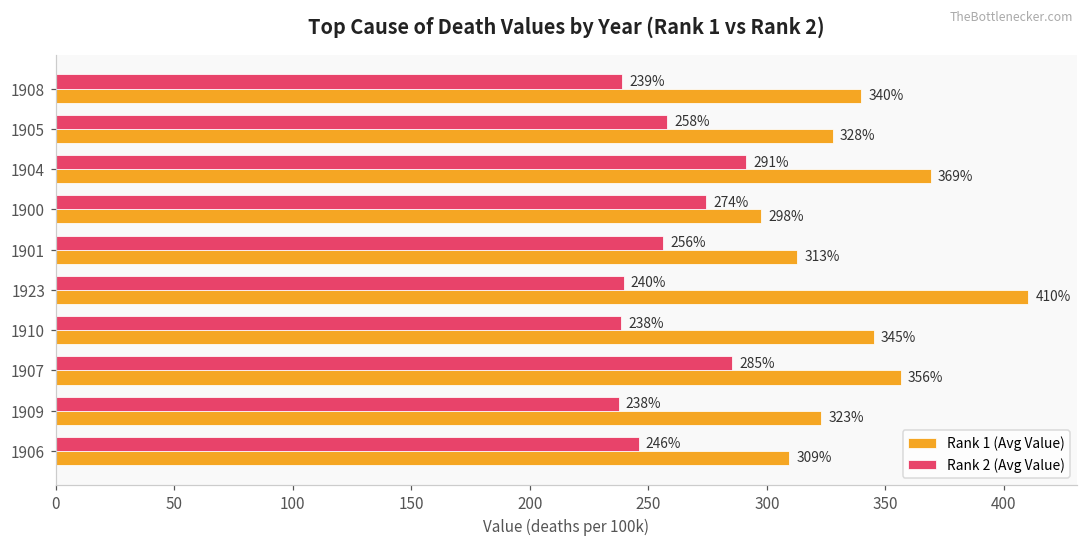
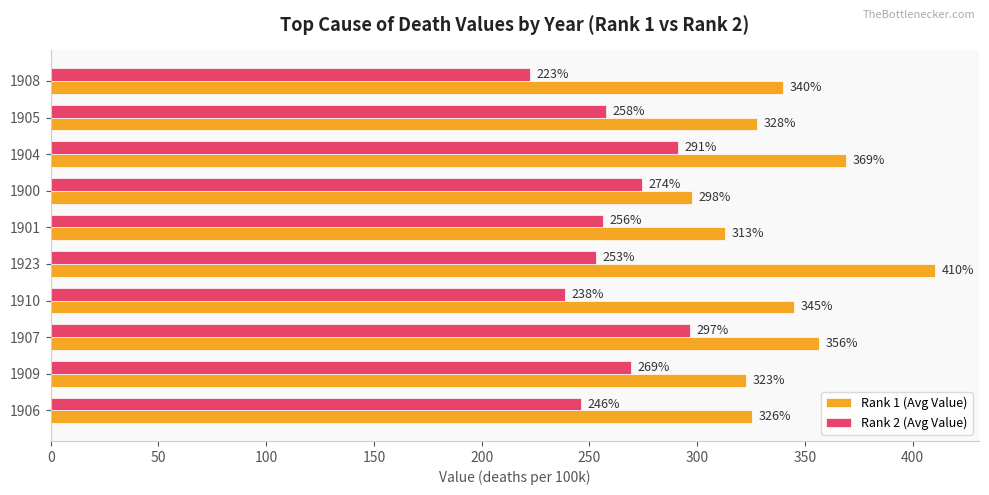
  {
    "Rank 1 (Avg Value)": {
      "1908": "340%",
      "1905": "328%",
      "1904": "369%",
      "1900": "298%",
      "1901": "313%",
      "1923": "410%",
      "1910": "345%",
      "1907": "356%",
      "1909": "323%",
-     "1906": "309%"
+     "1906": "326%"
    },
    "Rank 2 (Avg Value)": {
-     "1908": "239%",
+     "1908": "223%",
      "1905": "258%",
      "1904": "291%",
      "1900": "274%",
      "1901": "256%",
-     "1923": "240%",
+     "1923": "253%",
      "1910": "238%",
-     "1907": "285%",
-     "1909": "238%",
+     "1907": "297%",
+     "1909": "269%",
      "1906": "246%"
    }
  }
